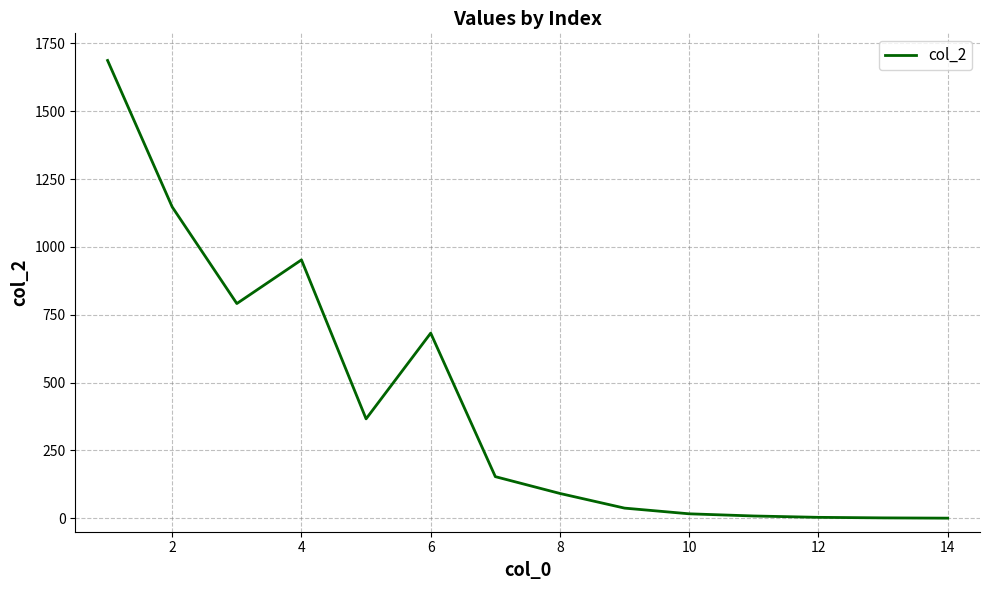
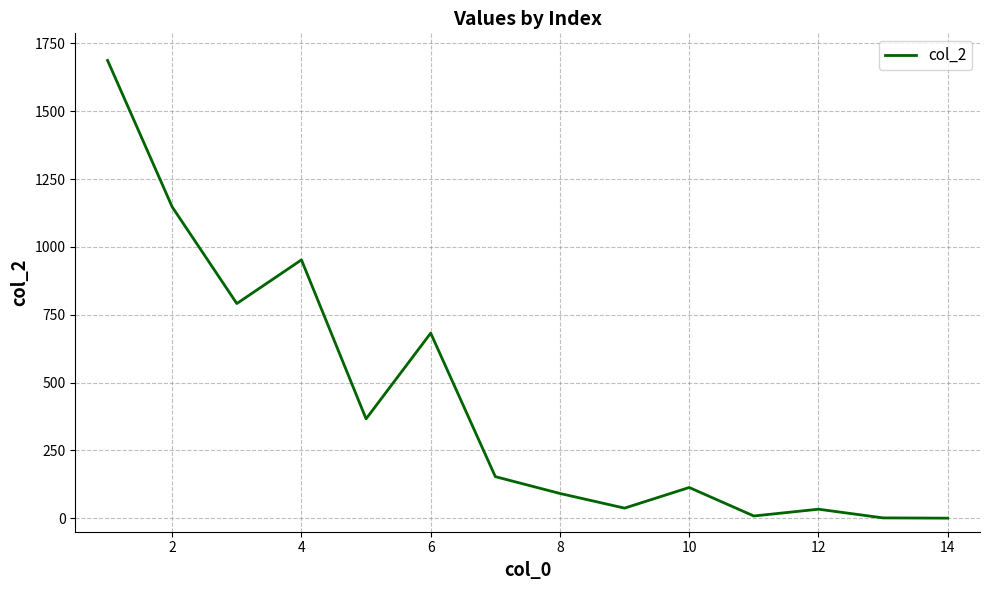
  {
    "2": 1150,
    "4": 950,
    "6": 680,
    "8": 90,
-   "10": 20,
-   "12": 0,
+   "10": 110,
+   "12": 30,
    "14": 0
  }
